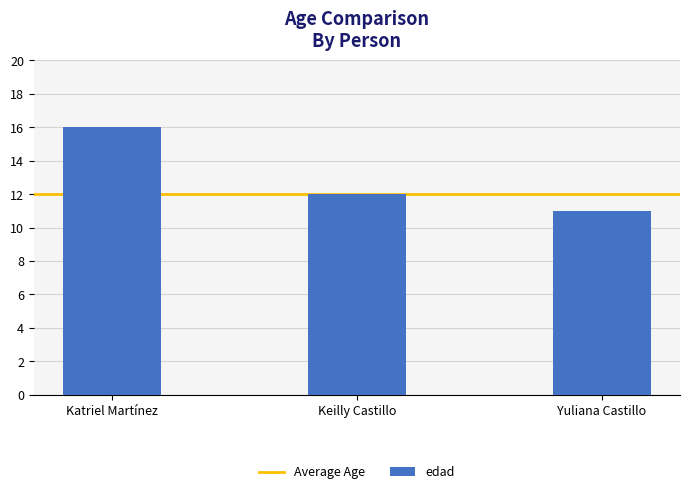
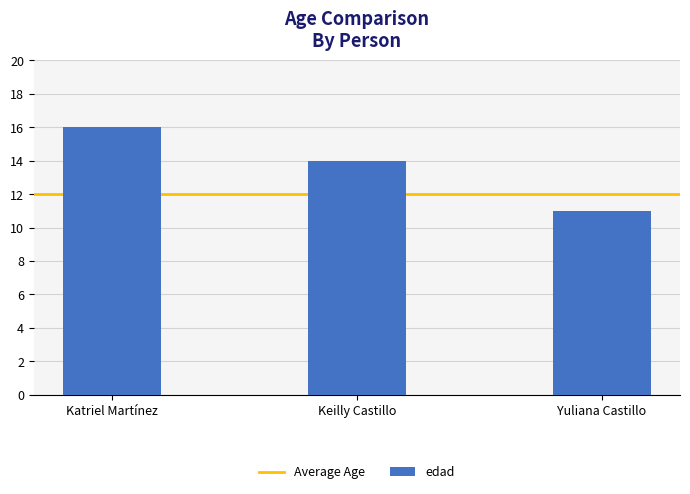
  {
    "Katriel Martínez": 16,
-   "Keilly Castillo": 12,
+   "Keilly Castillo": 14,
    "Yuliana Castillo": 11
  }
